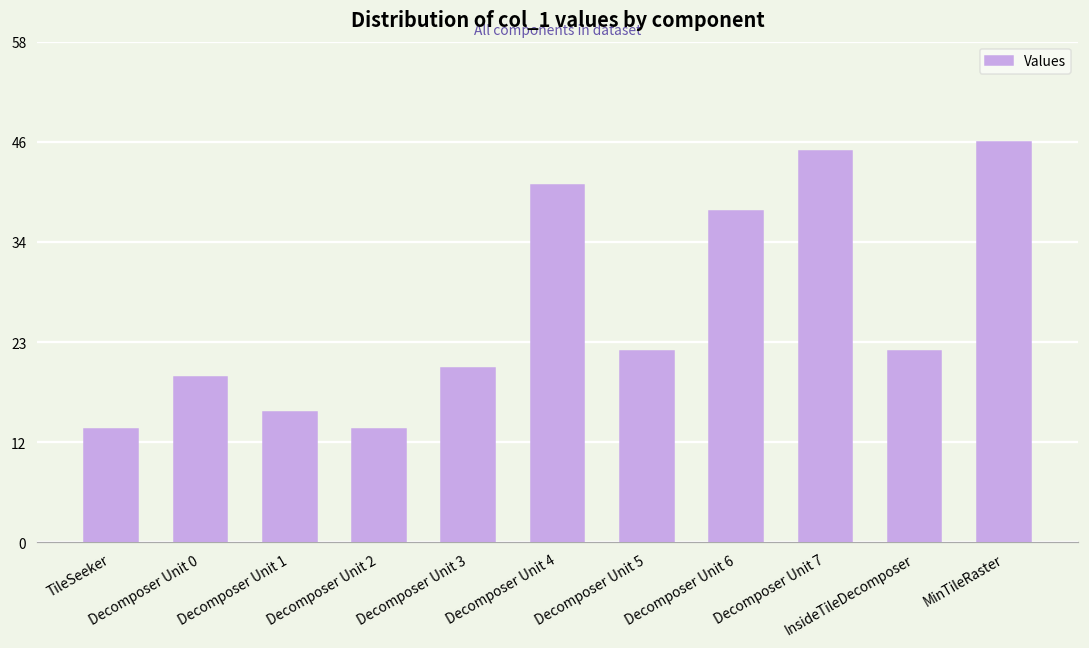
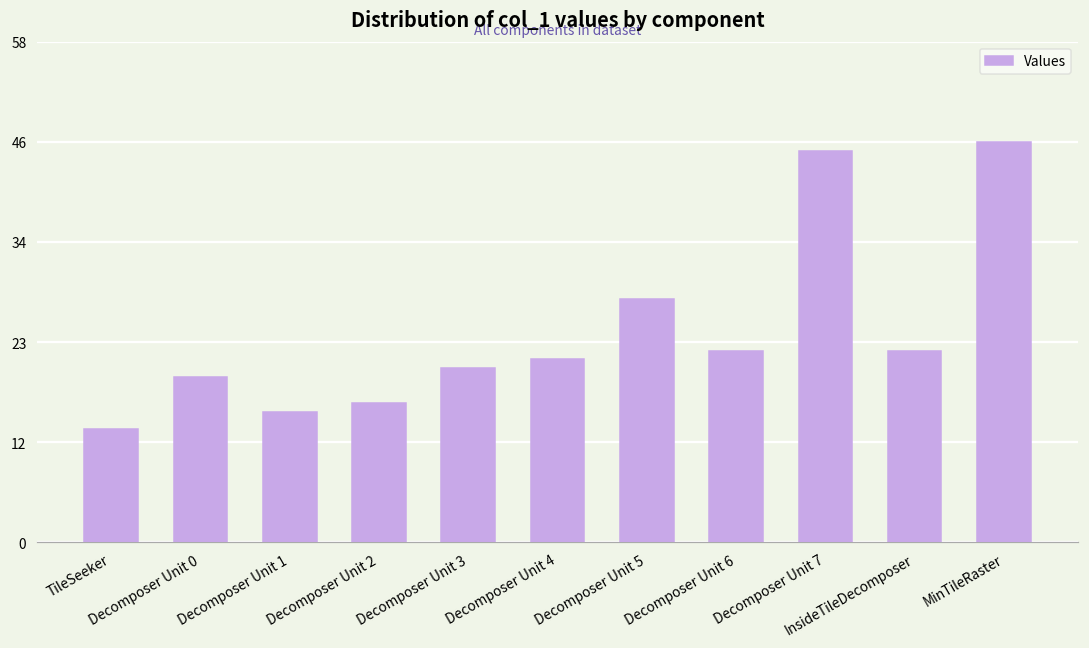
  {
    "TileSeeker": 13,
    "Decomposer Unit 0": 19,
    "Decomposer Unit 1": 15,
-   "Decomposer Unit 2": 13,
+   "Decomposer Unit 2": 16,
    "Decomposer Unit 3": 20,
-   "Decomposer Unit 4": 41,
-   "Decomposer Unit 5": 22,
-   "Decomposer Unit 6": 38,
+   "Decomposer Unit 4": 21,
+   "Decomposer Unit 5": 28,
+   "Decomposer Unit 6": 22,
    "Decomposer Unit 7": 45,
    "InsideTileDecomposer": 22,
    "MinTileRaster": 46
  }
